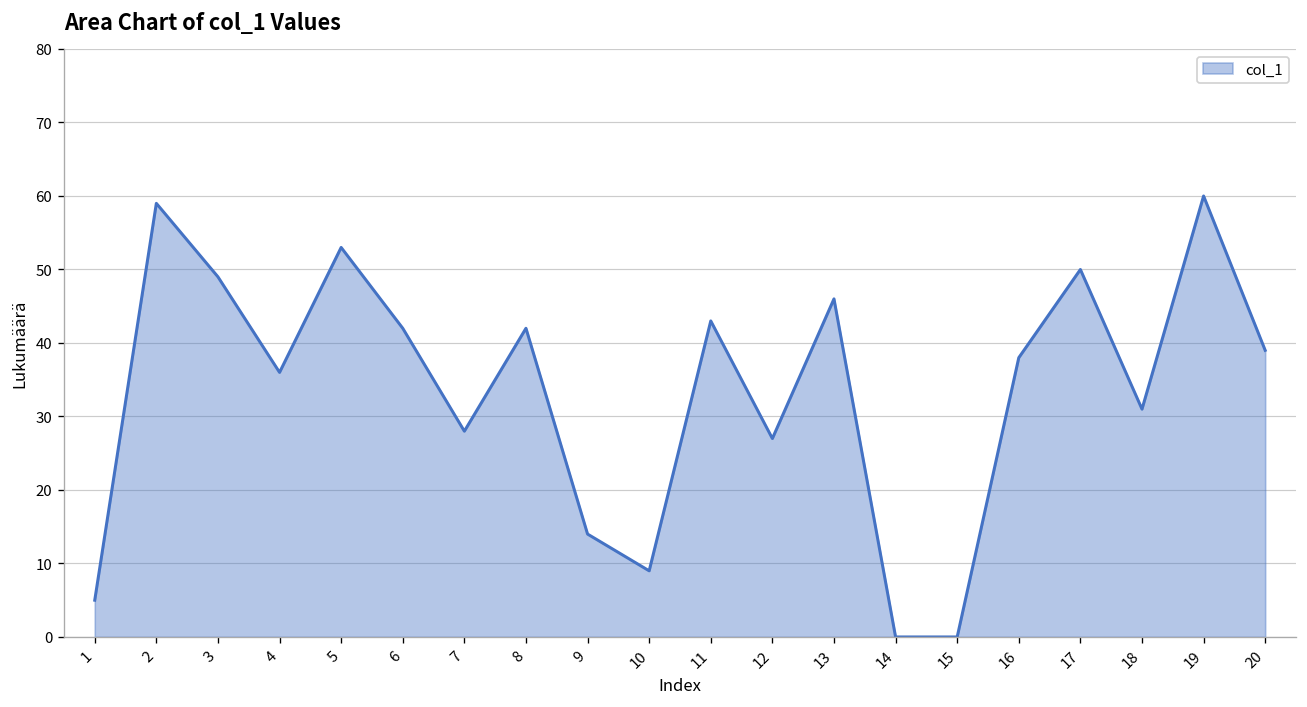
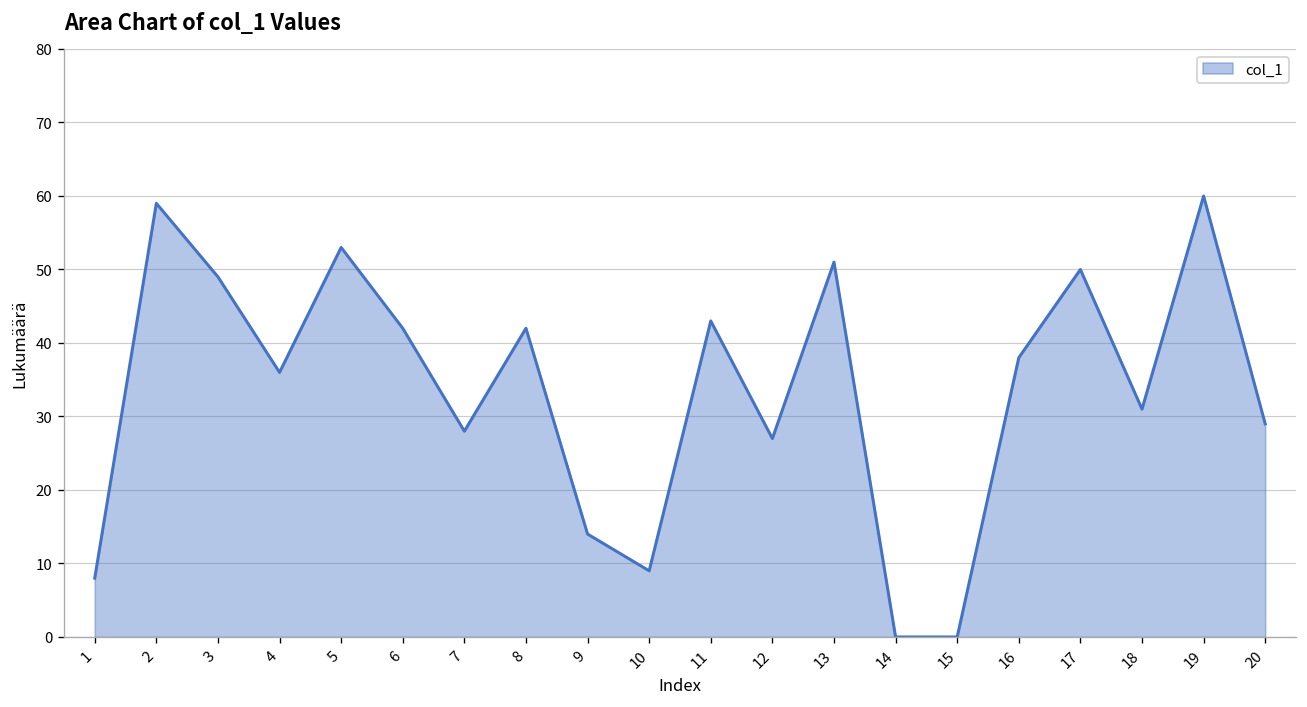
  {
-   "1": 5,
+   "1": 8,
    "2": 59,
    "3": 49,
    "4": 36,
    "5": 53,
    "6": 42,
    "7": 28,
    "8": 42,
    "9": 14,
    "10": 9,
    "11": 43,
    "12": 27,
-   "13": 46,
+   "13": 51,
    "14": 0,
    "15": 0,
    "16": 38,
    "17": 50,
    "18": 31,
    "19": 60,
-   "20": 39
+   "20": 29
  }
